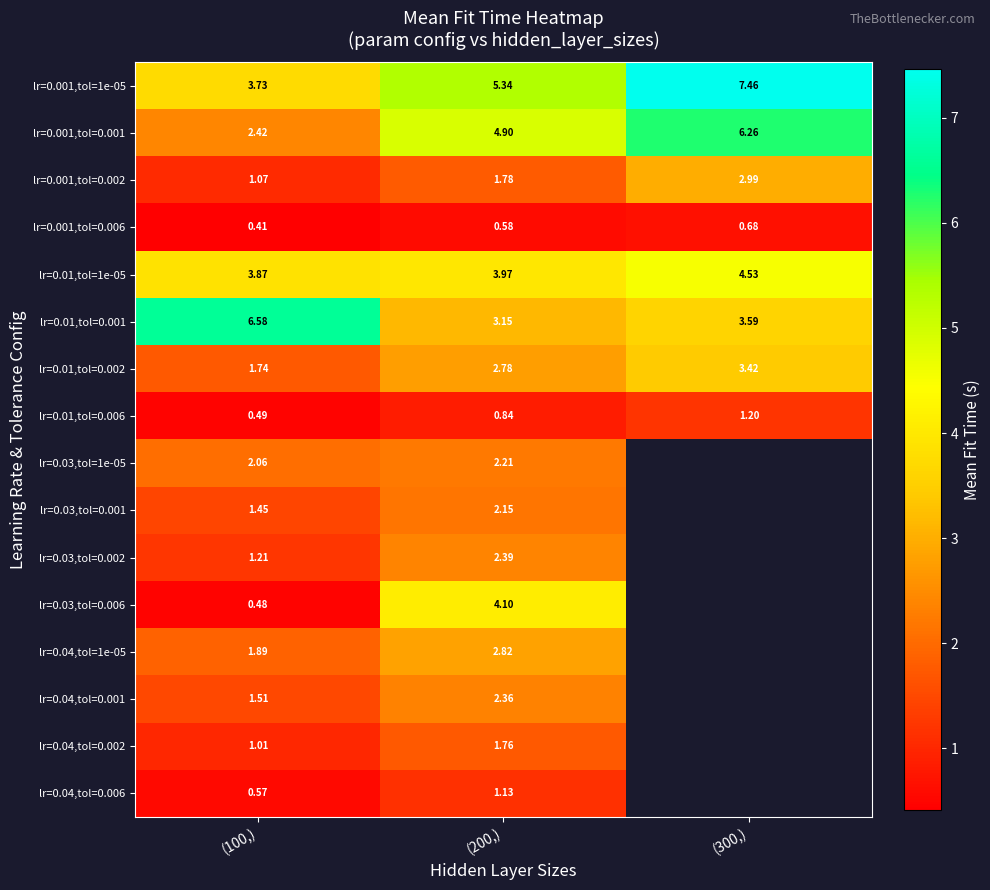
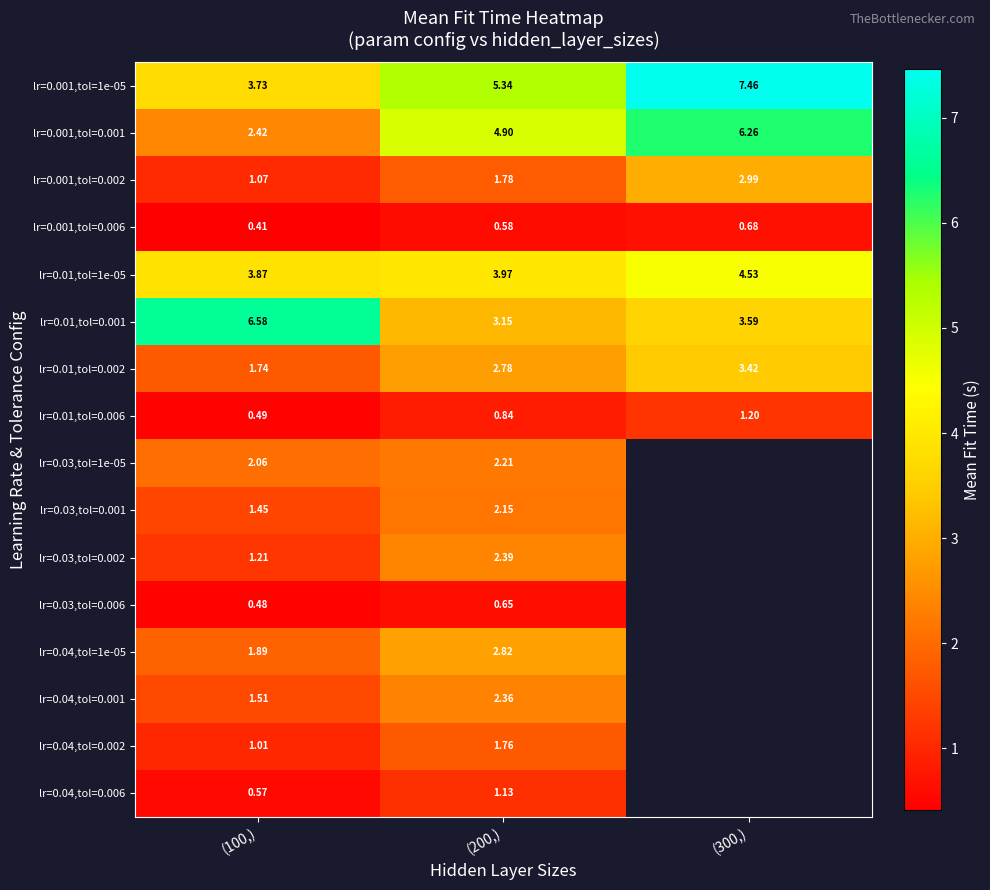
  {
    "lr=0.001,tol=1e-05": {
      "(100,)": 3.73,
      "(200,)": 5.34,
      "(300,)": 7.46
    },
    "lr=0.001,tol=0.001": {
      "(100,)": 2.42,
      "(200,)": 4.90,
      "(300,)": 6.26
    },
    "lr=0.001,tol=0.002": {
      "(100,)": 1.07,
      "(200,)": 1.78,
      "(300,)": 2.99
    },
    "lr=0.001,tol=0.006": {
      "(100,)": 0.41,
      "(200,)": 0.58,
      "(300,)": 0.68
    },
    "lr=0.01,tol=1e-05": {
      "(100,)": 3.87,
      "(200,)": 3.97,
      "(300,)": 4.53
    },
    "lr=0.01,tol=0.001": {
      "(100,)": 6.58,
      "(200,)": 3.15,
      "(300,)": 3.59
    },
    "lr=0.01,tol=0.002": {
      "(100,)": 1.74,
      "(200,)": 2.78,
      "(300,)": 3.42
    },
    "lr=0.01,tol=0.006": {
      "(100,)": 0.49,
      "(200,)": 0.84,
      "(300,)": 1.20
    },
    "lr=0.03,tol=1e-05": {
      "(100,)": 2.06,
      "(200,)": 2.21
    },
    "lr=0.03,tol=0.001": {
      "(100,)": 1.45,
      "(200,)": 2.15
    },
    "lr=0.03,tol=0.002": {
      "(100,)": 1.21,
      "(200,)": 2.39
    },
    "lr=0.03,tol=0.006": {
      "(100,)": 0.48,
-     "(200,)": 4.10
+     "(200,)": 0.65
    },
    "lr=0.04,tol=1e-05": {
      "(100,)": 1.89,
      "(200,)": 2.82
    },
    "lr=0.04,tol=0.001": {
      "(100,)": 1.51,
      "(200,)": 2.36
    },
    "lr=0.04,tol=0.002": {
      "(100,)": 1.01,
      "(200,)": 1.76
    },
    "lr=0.04,tol=0.006": {
      "(100,)": 0.57,
      "(200,)": 1.13
    }
  }
